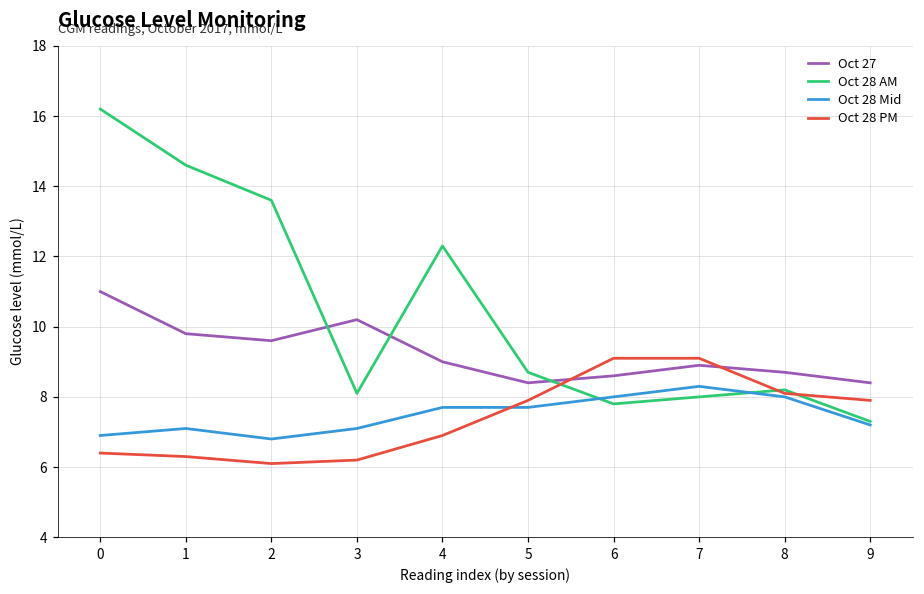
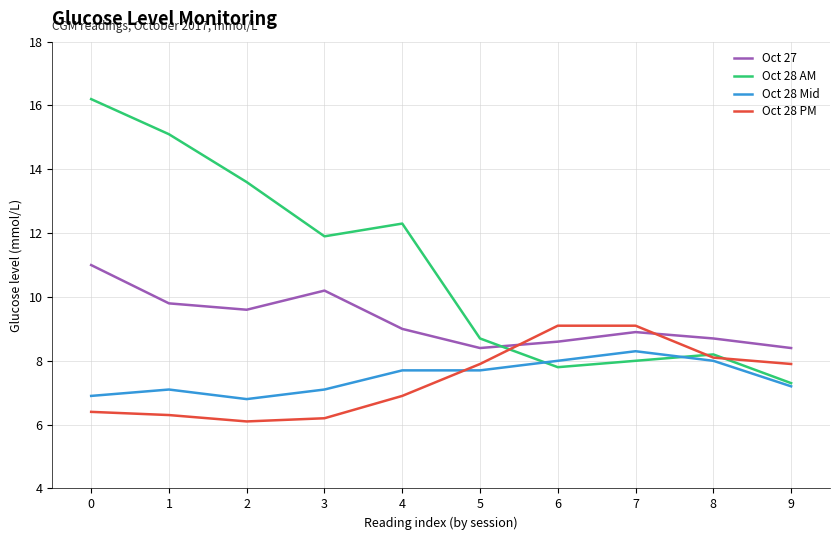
  {
    "Oct 27": {
      "0": 11.0,
      "1": 9.8,
      "2": 9.6,
      "3": 10.2,
      "4": 9.0,
      "5": 8.4,
      "6": 8.6,
      "7": 8.9,
      "8": 8.7,
      "9": 8.4
    },
    "Oct 28 AM": {
      "0": 16.2,
-     "1": 14.6,
+     "1": 15.1,
      "2": 13.6,
-     "3": 8.1,
+     "3": 11.9,
      "4": 12.3,
      "5": 8.7,
      "6": 7.8,
      "7": 8.0,
      "8": 8.2,
      "9": 7.3
    },
    "Oct 28 Mid": {
      "0": 6.9,
      "1": 7.1,
      "2": 6.8,
      "3": 7.1,
      "4": 7.7,
      "5": 7.7,
      "6": 8.0,
      "7": 8.3,
      "8": 8.0,
      "9": 7.2
    },
    "Oct 28 PM": {
      "0": 6.4,
      "1": 6.3,
      "2": 6.1,
      "3": 6.2,
      "4": 6.9,
      "5": 7.9,
      "6": 9.1,
      "7": 9.1,
      "8": 8.1,
      "9": 7.9
    }
  }
